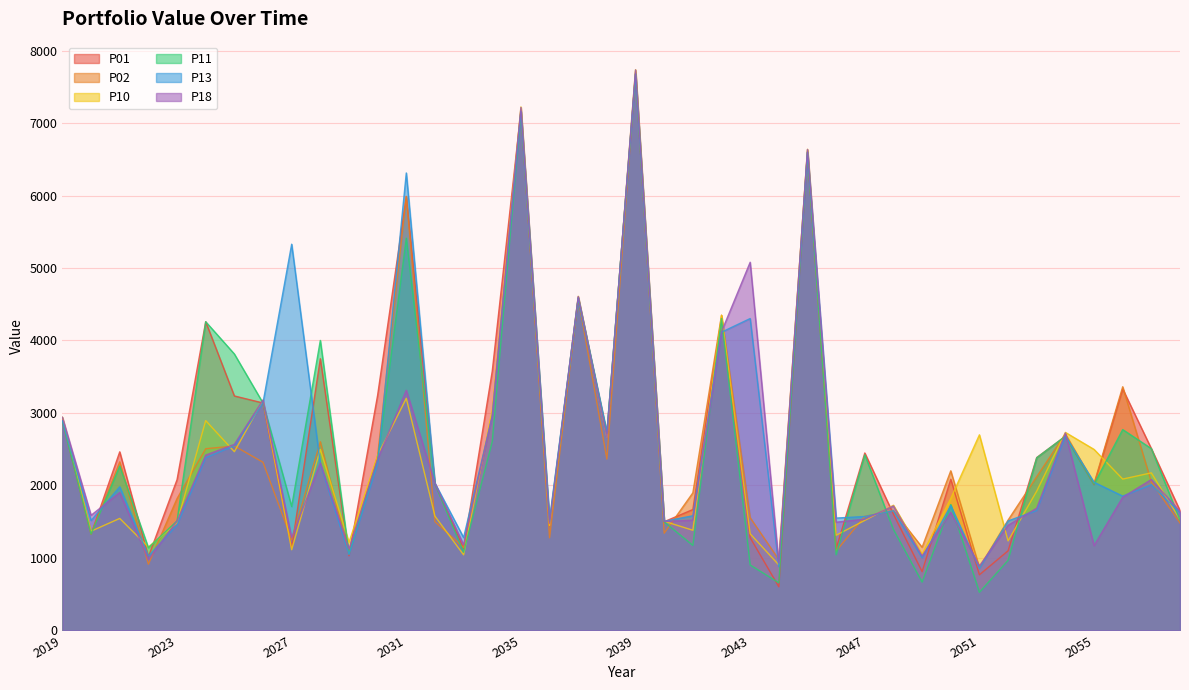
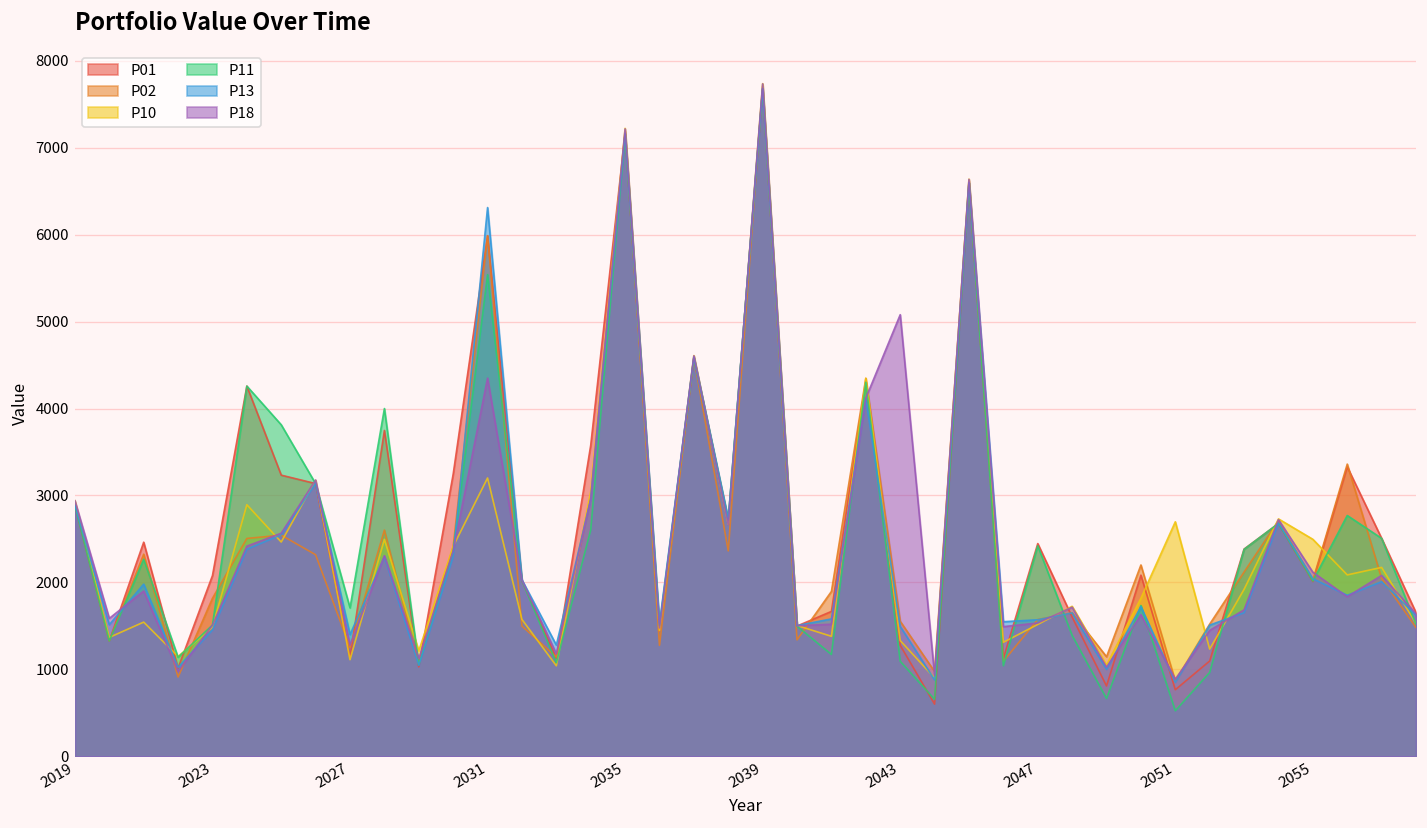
  {
    "P10": {
      "2031": 3200,
      "2043": 1300,
      "2051": 2700,
      "2055": 2500
    },
    "P11": {
      "2027": 1700,
-     "2031": 5400,
-     "2043": 900,
+     "2031": 5500,
+     "2043": 1100,
      "2051": 500
    },
    "P13": {
-     "2027": 5300,
+     "2027": 1400,
      "2031": 6300,
-     "2043": 4300
+     "2043": 1500
    },
    "P18": {
-     "2031": 3300,
+     "2031": 4300,
      "2043": 5100,
-     "2055": 1200
+     "2055": 2100
    }
  }
